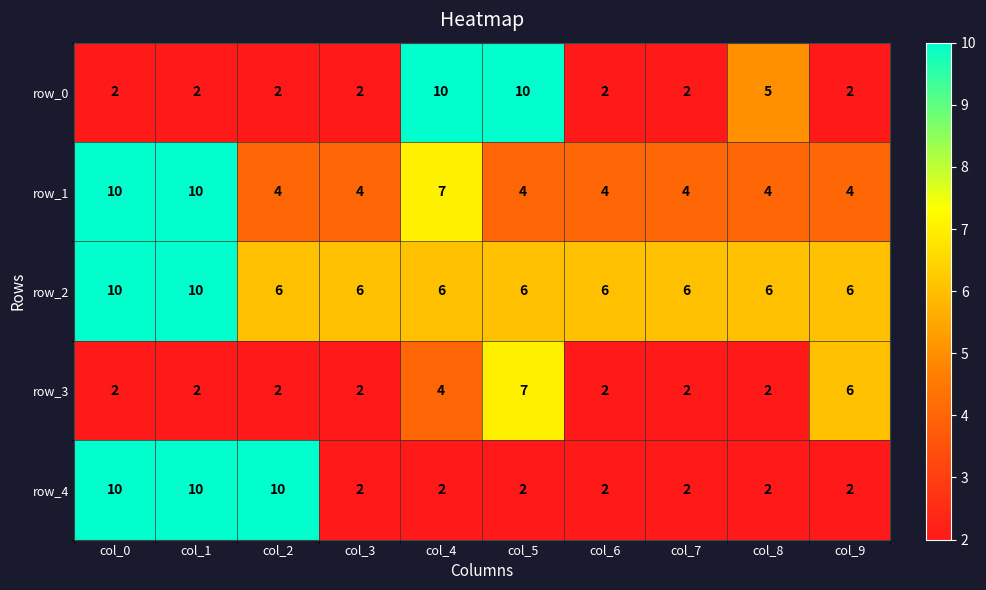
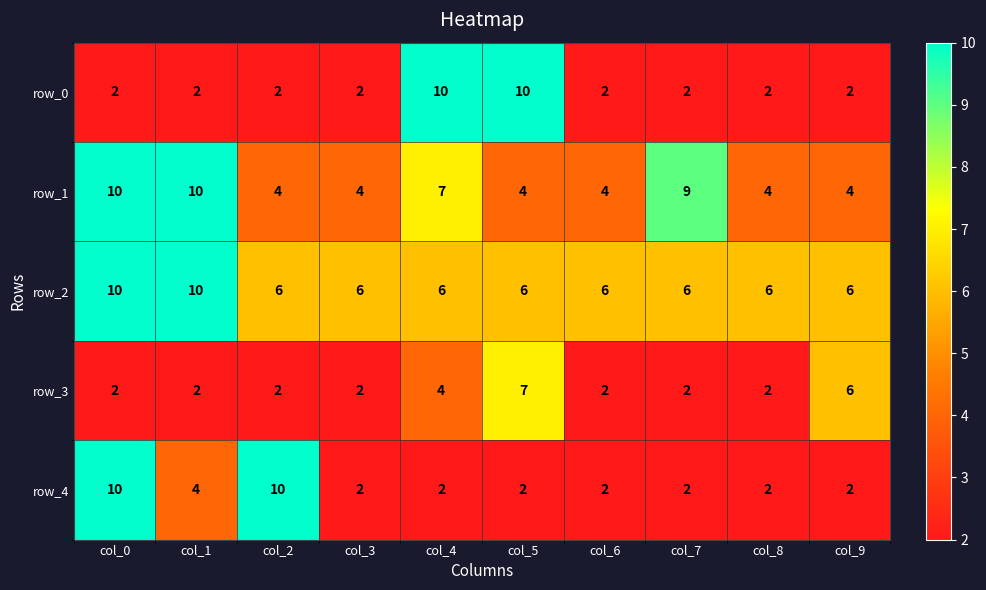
  {
    "row_0": {
      "col_0": 2,
      "col_1": 2,
      "col_2": 2,
      "col_3": 2,
      "col_4": 10,
      "col_5": 10,
      "col_6": 2,
      "col_7": 2,
-     "col_8": 5,
+     "col_8": 2,
      "col_9": 2
    },
    "row_1": {
      "col_0": 10,
      "col_1": 10,
      "col_2": 4,
      "col_3": 4,
      "col_4": 7,
      "col_5": 4,
      "col_6": 4,
-     "col_7": 4,
+     "col_7": 9,
      "col_8": 4,
      "col_9": 4
    },
    "row_2": {
      "col_0": 10,
      "col_1": 10,
      "col_2": 6,
      "col_3": 6,
      "col_4": 6,
      "col_5": 6,
      "col_6": 6,
      "col_7": 6,
      "col_8": 6,
      "col_9": 6
    },
    "row_3": {
      "col_0": 2,
      "col_1": 2,
      "col_2": 2,
      "col_3": 2,
      "col_4": 4,
      "col_5": 7,
      "col_6": 2,
      "col_7": 2,
      "col_8": 2,
      "col_9": 6
    },
    "row_4": {
      "col_0": 10,
-     "col_1": 10,
+     "col_1": 4,
      "col_2": 10,
      "col_3": 2,
      "col_4": 2,
      "col_5": 2,
      "col_6": 2,
      "col_7": 2,
      "col_8": 2,
      "col_9": 2
    }
  }
